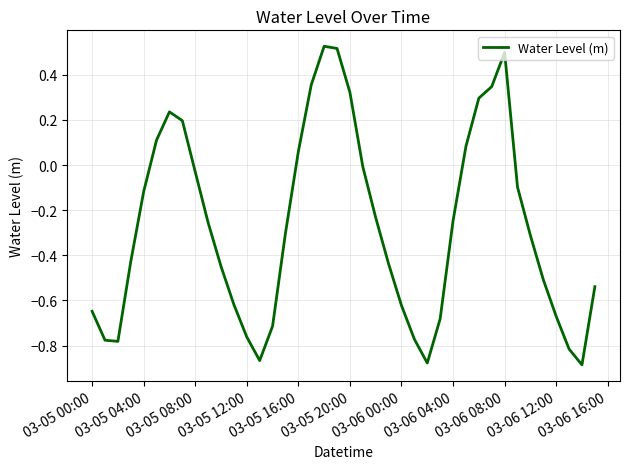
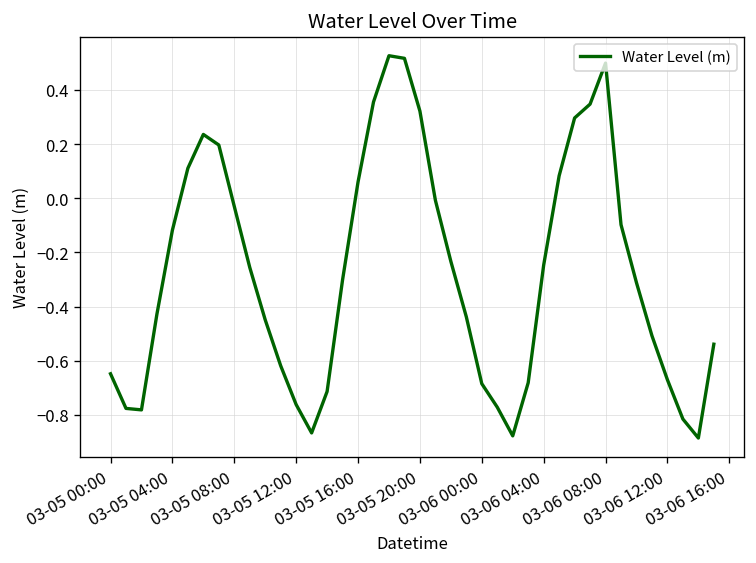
  {
    "03-05 00:00": -0.65,
    "03-05 04:00": -0.12,
    "03-05 08:00": -0.03,
    "03-05 12:00": -0.76,
    "03-05 16:00": 0.06,
    "03-05 20:00": 0.32,
-   "03-06 00:00": -0.62,
+   "03-06 00:00": -0.68,
    "03-06 04:00": -0.25,
    "03-06 12:00": -0.67
  }
